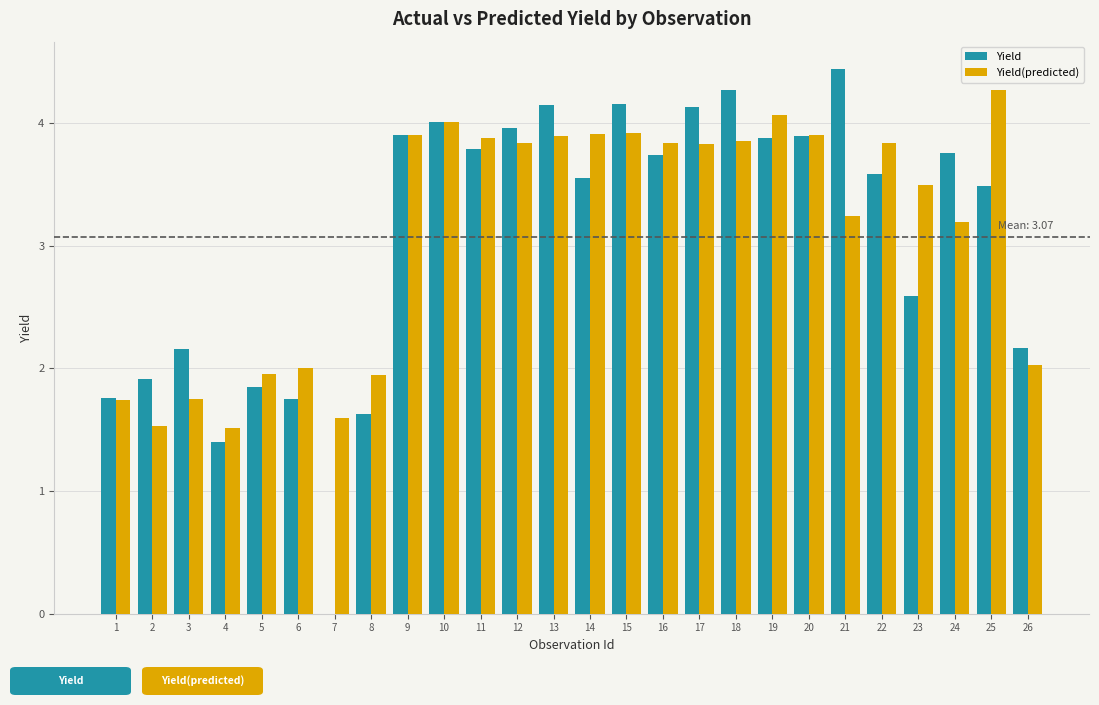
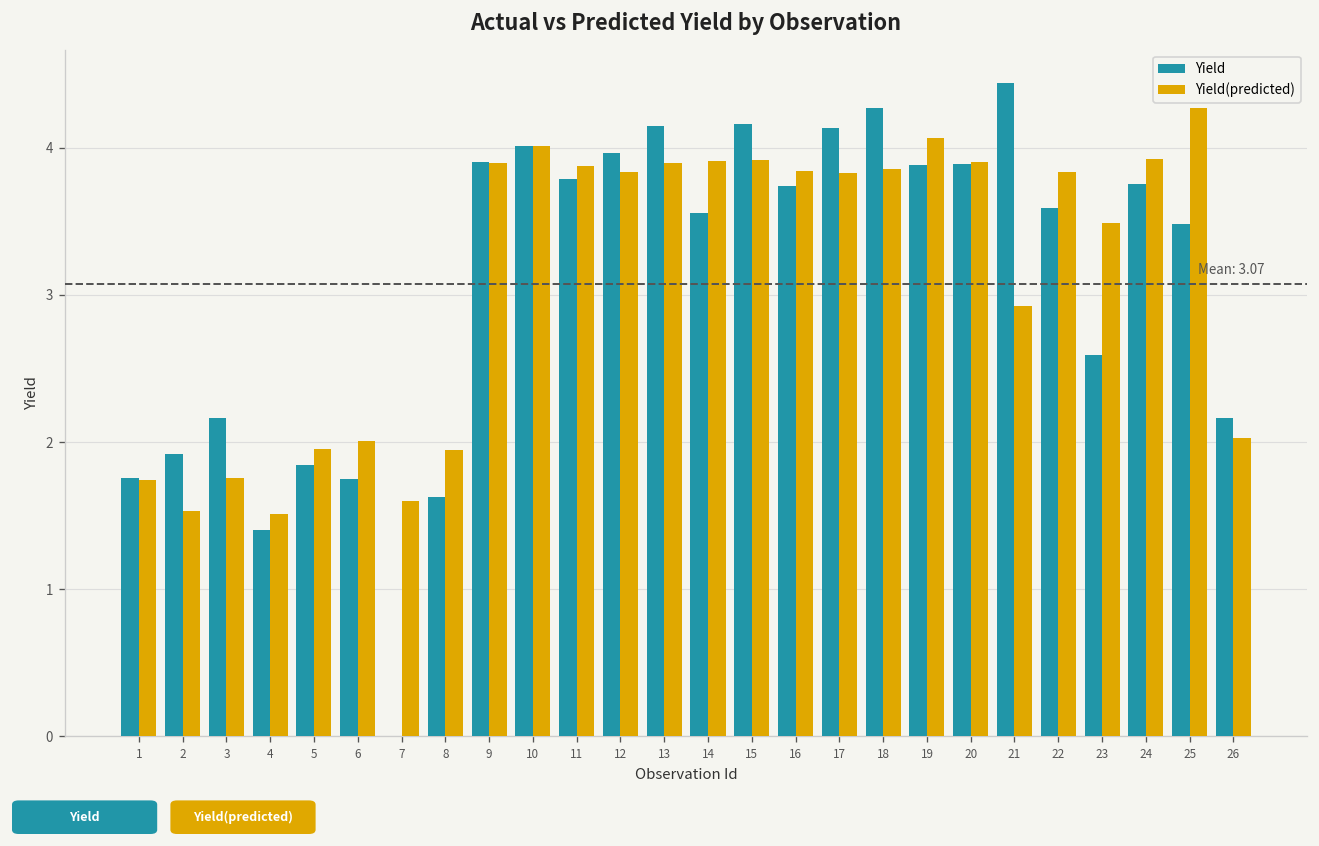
  {
    "Yield": {
      "1": 1.76,
      "2": 1.92,
      "3": 2.16,
      "4": 1.40,
      "5": 1.85,
      "6": 1.75,
      "8": 1.63,
      "9": 3.90,
      "10": 4.01,
      "11": 3.79,
      "12": 3.96,
      "13": 4.15,
      "14": 3.56,
      "15": 4.16,
      "16": 3.74,
      "17": 4.13,
      "18": 4.27,
      "19": 3.88,
      "20": 3.89,
      "21": 4.44,
      "22": 3.59,
      "23": 2.59,
      "24": 3.76,
      "25": 3.48,
      "26": 2.16
    },
    "Yield(predicted)": {
      "1": 1.74,
      "2": 1.53,
      "3": 1.75,
      "4": 1.51,
      "5": 1.95,
      "6": 2.01,
      "7": 1.60,
      "8": 1.95,
      "9": 3.90,
      "10": 4.01,
      "11": 3.88,
      "12": 3.84,
      "13": 3.90,
      "14": 3.91,
      "15": 3.92,
      "16": 3.84,
      "17": 3.83,
      "18": 3.85,
      "19": 4.06,
      "20": 3.90,
-     "21": 3.24,
+     "21": 2.92,
      "22": 3.84,
      "23": 3.49,
-     "24": 3.20,
+     "24": 3.92,
      "25": 4.27,
      "26": 2.03
    }
  }
